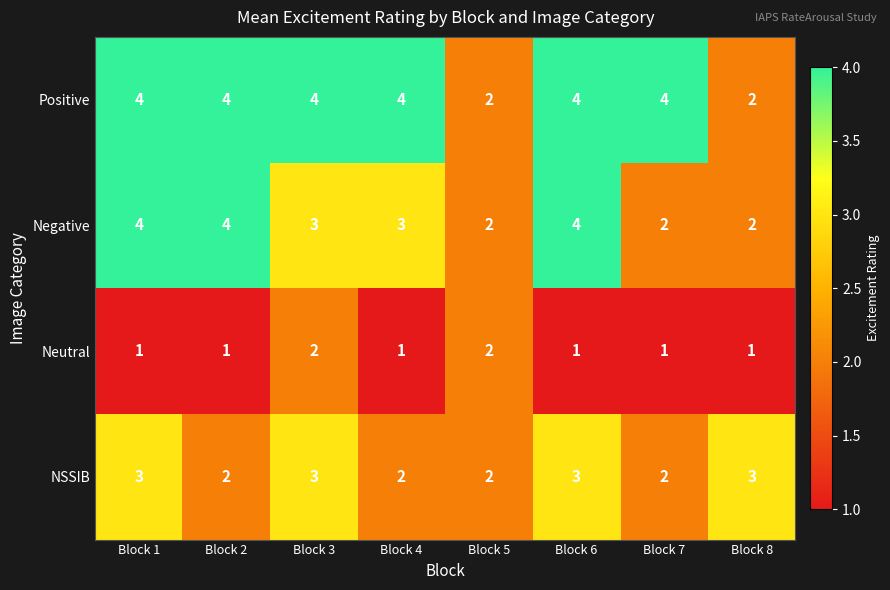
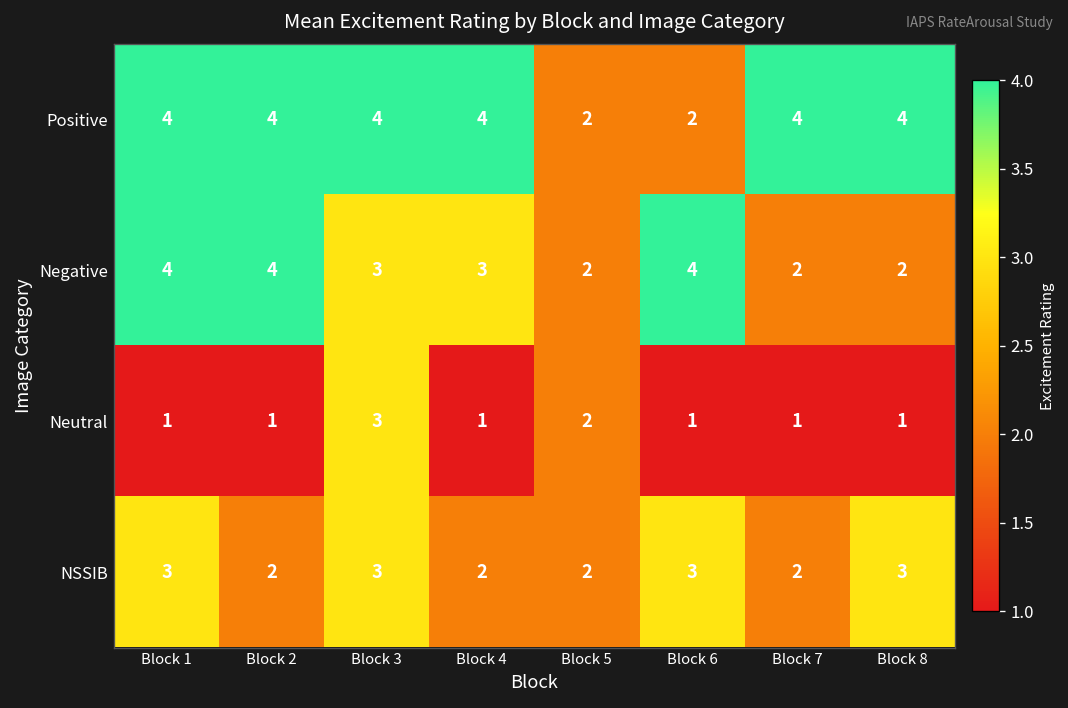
  {
    "Positive": {
      "Block 1": 4,
      "Block 2": 4,
      "Block 3": 4,
      "Block 4": 4,
      "Block 5": 2,
-     "Block 6": 4,
+     "Block 6": 2,
      "Block 7": 4,
-     "Block 8": 2
+     "Block 8": 4
    },
    "Negative": {
      "Block 1": 4,
      "Block 2": 4,
      "Block 3": 3,
      "Block 4": 3,
      "Block 5": 2,
      "Block 6": 4,
      "Block 7": 2,
      "Block 8": 2
    },
    "Neutral": {
      "Block 1": 1,
      "Block 2": 1,
-     "Block 3": 2,
+     "Block 3": 3,
      "Block 4": 1,
      "Block 5": 2,
      "Block 6": 1,
      "Block 7": 1,
      "Block 8": 1
    },
    "NSSIB": {
      "Block 1": 3,
      "Block 2": 2,
      "Block 3": 3,
      "Block 4": 2,
      "Block 5": 2,
      "Block 6": 3,
      "Block 7": 2,
      "Block 8": 3
    }
  }
